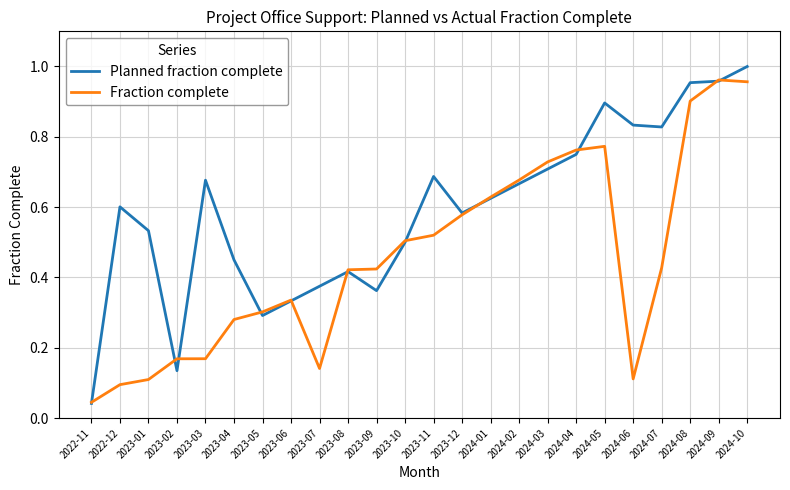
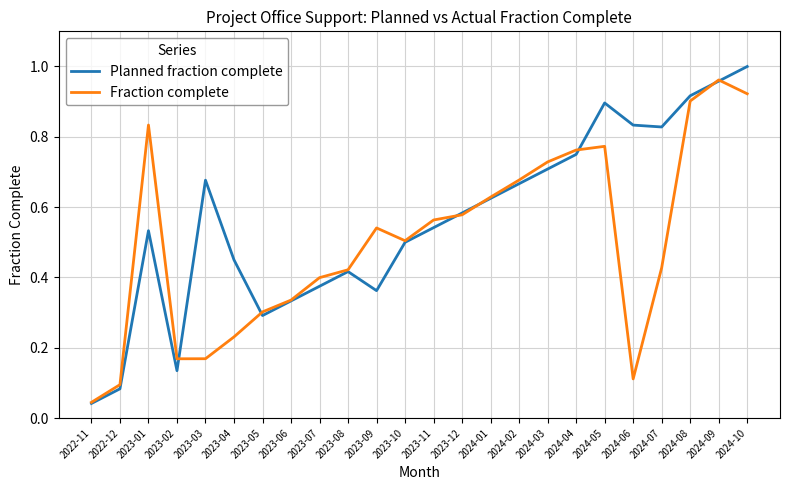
  {
    "Planned fraction complete": {
-     "2022-12": 0.60,
+     "2022-12": 0.08,
      "2023-01": 0.53,
      "2023-02": 0.13,
      "2023-03": 0.68,
      "2023-04": 0.45,
      "2023-05": 0.29,
      "2023-07": 0.38,
      "2023-09": 0.36,
-     "2023-11": 0.69,
+     "2023-11": 0.54,
      "2024-02": 0.67,
      "2024-03": 0.71,
      "2024-04": 0.75,
      "2024-05": 0.90,
      "2024-06": 0.83,
      "2024-07": 0.83,
-     "2024-08": 0.95,
+     "2024-08": 0.92,
      "2024-10": 1.00
    },
    "Fraction complete": {
      "2022-12": 0.10,
-     "2023-01": 0.11,
+     "2023-01": 0.83,
      "2023-02": 0.17,
      "2023-03": 0.17,
-     "2023-04": 0.28,
+     "2023-04": 0.23,
      "2023-05": 0.30,
-     "2023-07": 0.14,
-     "2023-09": 0.42,
-     "2023-11": 0.52,
+     "2023-07": 0.40,
+     "2023-09": 0.54,
+     "2023-11": 0.56,
      "2024-02": 0.68,
      "2024-03": 0.73,
      "2024-04": 0.76,
      "2024-05": 0.77,
      "2024-06": 0.11,
      "2024-07": 0.43,
      "2024-08": 0.90,
-     "2024-10": 0.96
+     "2024-10": 0.92
    }
  }
